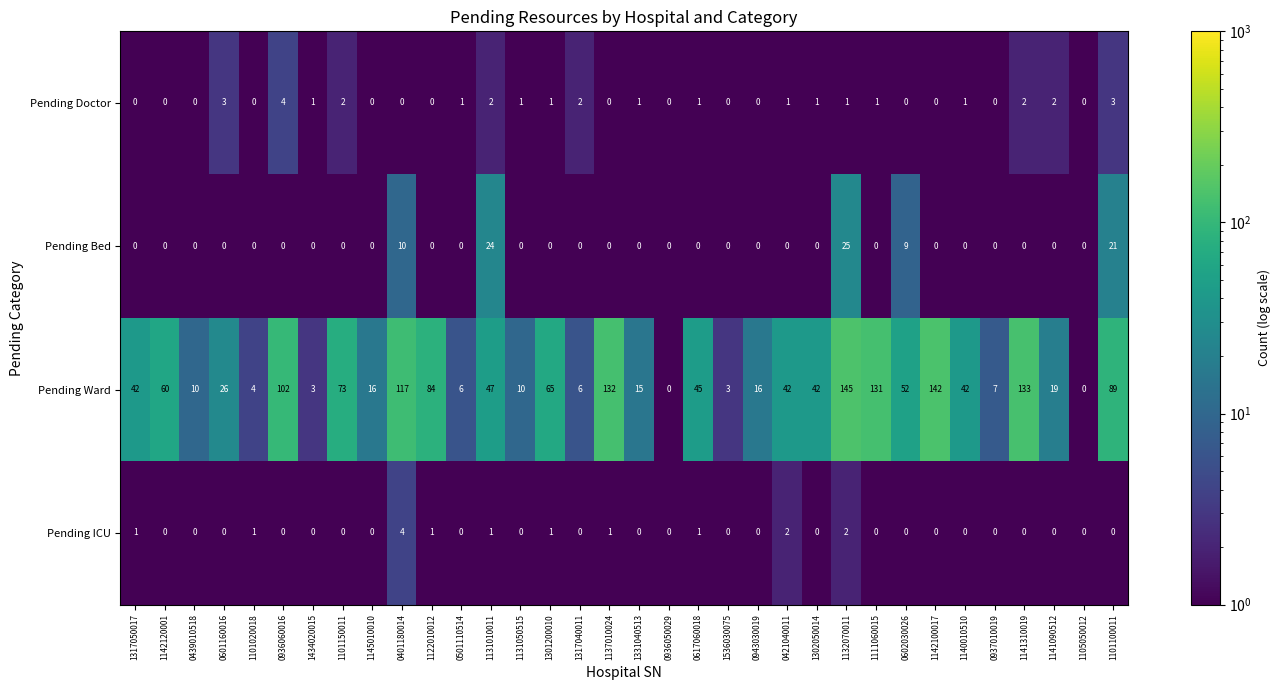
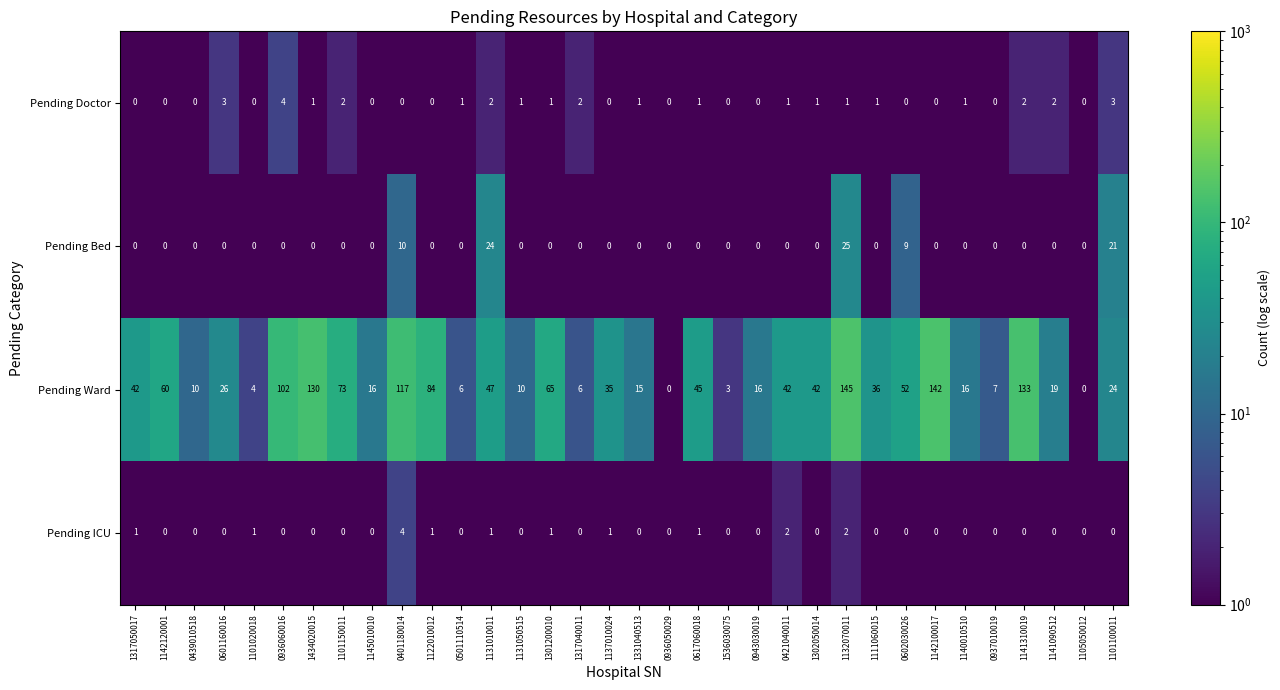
  {
    "Pending Doctor": {
      "1317050017": 0,
      "1142120001": 0,
      "0439010518": 0,
      "0601160016": 3,
      "1101020018": 0,
      "0936060016": 4,
      "1434020015": 1,
      "1101150011": 2,
      "1145010010": 0,
      "0401180014": 0,
      "1122010012": 0,
      "0501110514": 1,
      "1131010011": 2,
      "1131050515": 1,
      "1301200010": 1,
      "1317040011": 2,
      "1137010024": 0,
      "1331040513": 1,
      "0936050029": 0,
      "0617060018": 1,
      "1536030075": 0,
      "0943030019": 0,
      "0421040011": 1,
      "1302050014": 1,
      "1132070011": 1,
      "1111060015": 1,
      "0602030026": 0,
      "1142100017": 0,
      "1140010510": 1,
      "0937010019": 0,
      "1141310019": 2,
      "1141090512": 2,
      "1105050012": 0,
      "1101100011": 3
    },
    "Pending Bed": {
      "1317050017": 0,
      "1142120001": 0,
      "0439010518": 0,
      "0601160016": 0,
      "1101020018": 0,
      "0936060016": 0,
      "1434020015": 0,
      "1101150011": 0,
      "1145010010": 0,
      "0401180014": 10,
      "1122010012": 0,
      "0501110514": 0,
      "1131010011": 24,
      "1131050515": 0,
      "1301200010": 0,
      "1317040011": 0,
      "1137010024": 0,
      "1331040513": 0,
      "0936050029": 0,
      "0617060018": 0,
      "1536030075": 0,
      "0943030019": 0,
      "0421040011": 0,
      "1302050014": 0,
      "1132070011": 25,
      "1111060015": 0,
      "0602030026": 9,
      "1142100017": 0,
      "1140010510": 0,
      "0937010019": 0,
      "1141310019": 0,
      "1141090512": 0,
      "1105050012": 0,
      "1101100011": 21
    },
    "Pending Ward": {
      "1317050017": 42,
      "1142120001": 60,
      "0439010518": 10,
      "0601160016": 26,
      "1101020018": 4,
      "0936060016": 102,
-     "1434020015": 3,
+     "1434020015": 130,
      "1101150011": 73,
      "1145010010": 16,
      "0401180014": 117,
      "1122010012": 84,
      "0501110514": 6,
      "1131010011": 47,
      "1131050515": 10,
      "1301200010": 65,
      "1317040011": 6,
-     "1137010024": 132,
+     "1137010024": 35,
      "1331040513": 15,
      "0936050029": 0,
      "0617060018": 45,
      "1536030075": 3,
      "0943030019": 16,
      "0421040011": 42,
      "1302050014": 42,
      "1132070011": 145,
-     "1111060015": 131,
+     "1111060015": 36,
      "0602030026": 52,
      "1142100017": 142,
-     "1140010510": 42,
+     "1140010510": 16,
      "0937010019": 7,
      "1141310019": 133,
      "1141090512": 19,
      "1105050012": 0,
-     "1101100011": 89
+     "1101100011": 24
    },
    "Pending ICU": {
      "1317050017": 1,
      "1142120001": 0,
      "0439010518": 0,
      "0601160016": 0,
      "1101020018": 1,
      "0936060016": 0,
      "1434020015": 0,
      "1101150011": 0,
      "1145010010": 0,
      "0401180014": 4,
      "1122010012": 1,
      "0501110514": 0,
      "1131010011": 1,
      "1131050515": 0,
      "1301200010": 1,
      "1317040011": 0,
      "1137010024": 1,
      "1331040513": 0,
      "0936050029": 0,
      "0617060018": 1,
      "1536030075": 0,
      "0943030019": 0,
      "0421040011": 2,
      "1302050014": 0,
      "1132070011": 2,
      "1111060015": 0,
      "0602030026": 0,
      "1142100017": 0,
      "1140010510": 0,
      "0937010019": 0,
      "1141310019": 0,
      "1141090512": 0,
      "1105050012": 0,
      "1101100011": 0
    }
  }
